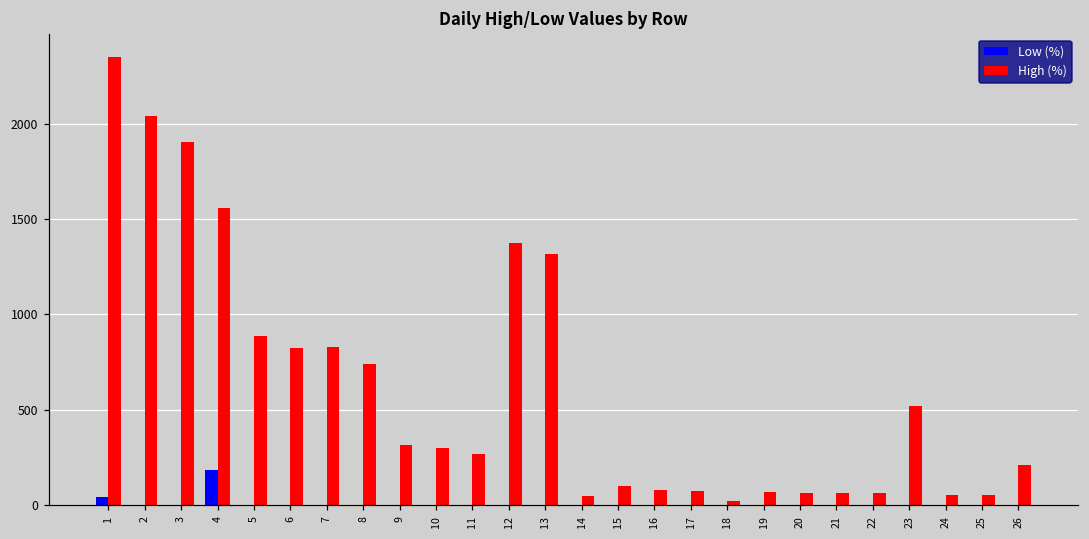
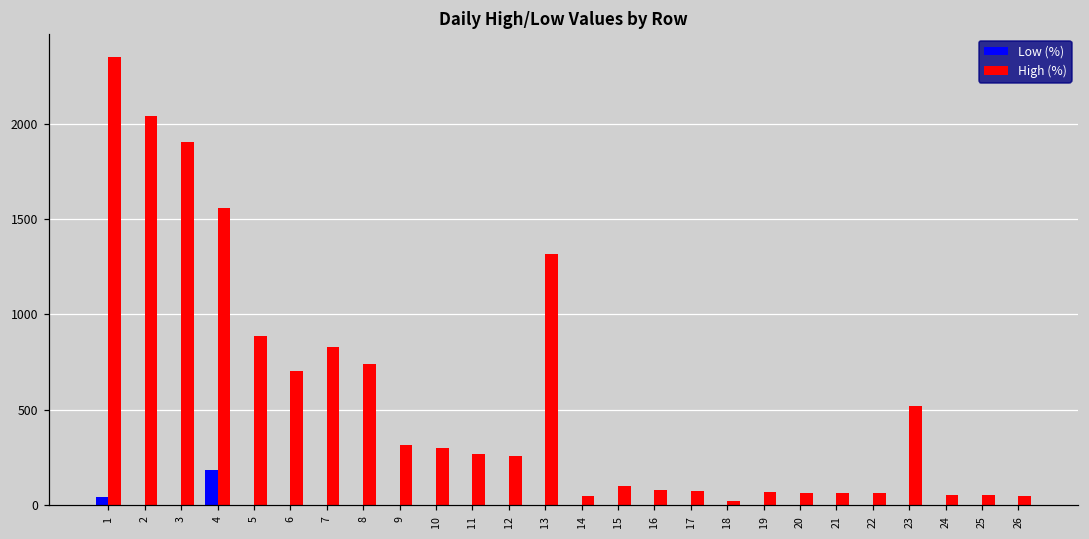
  {
    "Low (%)": {
      "1": 40,
      "2": 0,
      "3": 0,
      "4": 190,
      "5": 0,
      "6": 0,
      "7": 0,
      "8": 0,
      "9": 0,
      "10": 0,
      "11": 0,
      "12": 0,
      "13": 0,
      "14": 0,
      "15": 0,
      "16": 0,
      "17": 0,
      "18": 0,
      "19": 0,
      "20": 0,
      "21": 0,
      "22": 0,
      "23": 0,
      "24": 0,
      "25": 0,
      "26": 0
    },
    "High (%)": {
      "1": 2350,
      "2": 2040,
      "3": 1910,
      "4": 1560,
      "5": 890,
-     "6": 820,
+     "6": 700,
      "7": 830,
      "8": 740,
      "9": 320,
      "10": 300,
      "11": 270,
-     "12": 1380,
+     "12": 260,
      "13": 1320,
      "14": 50,
      "15": 100,
      "16": 80,
      "17": 70,
      "18": 20,
      "19": 70,
      "20": 70,
      "21": 70,
      "22": 70,
      "23": 520,
      "24": 60,
      "25": 50,
-     "26": 210
+     "26": 50
    }
  }
